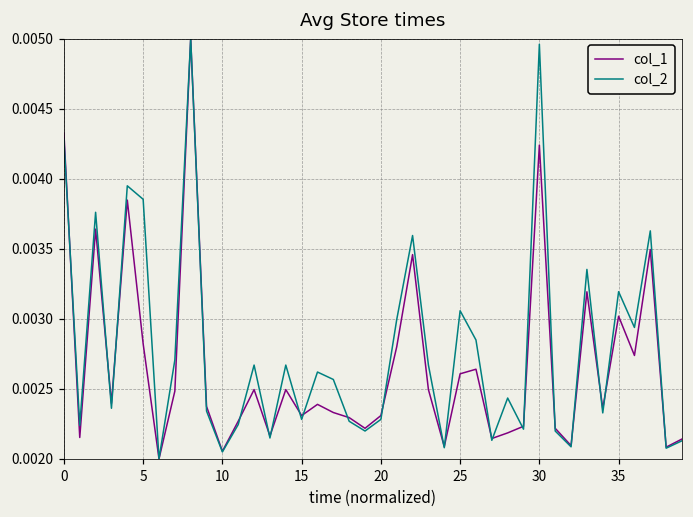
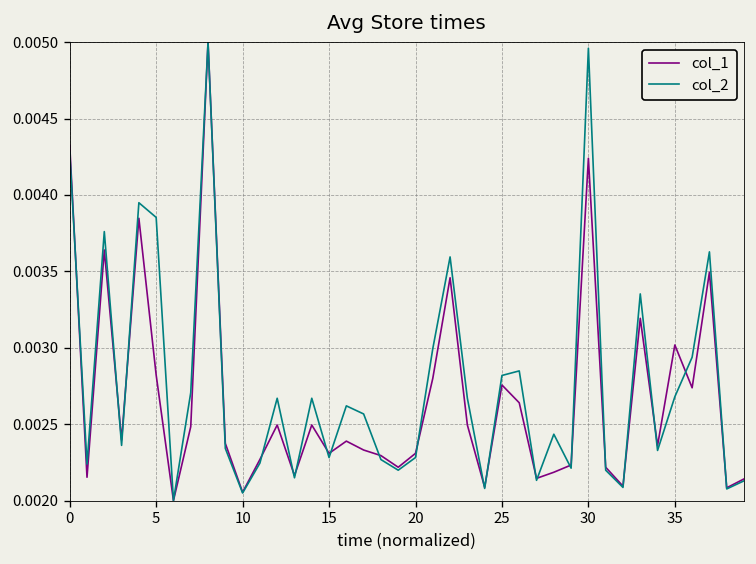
  {
    "col_1": {
      "0": 0.00433,
      "5": 0.00282,
      "15": 0.00231,
      "20": 0.00231,
-     "25": 0.00261,
+     "25": 0.00276,
      "30": 0.00424,
      "35": 0.00302
    },
    "col_2": {
      "0": 0.00428,
      "5": 0.00385,
      "15": 0.00228,
      "20": 0.00228,
-     "25": 0.00306,
+     "25": 0.00282,
      "30": 0.00496,
-     "35": 0.00319
+     "35": 0.00268
    }
  }
